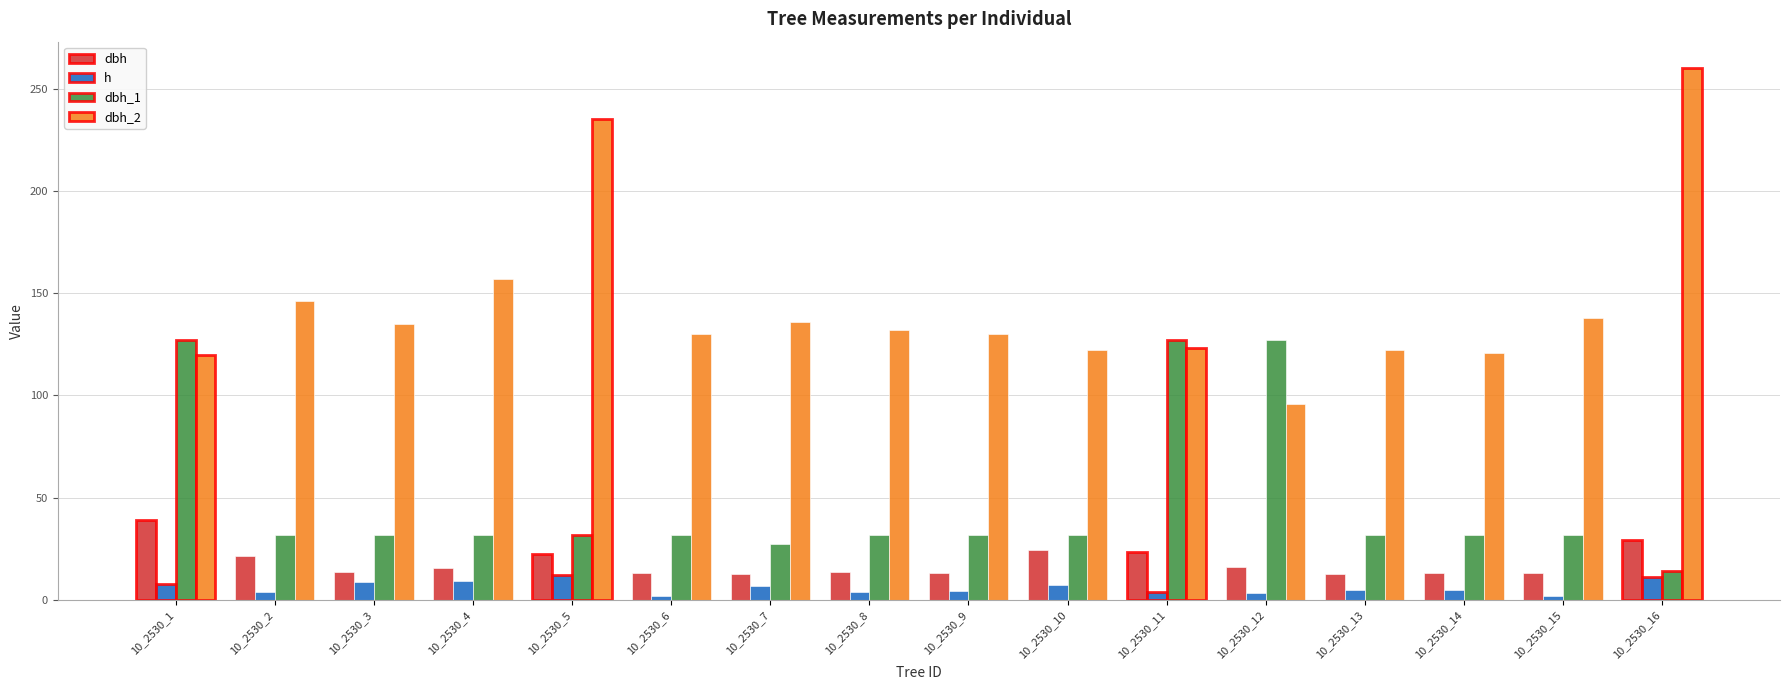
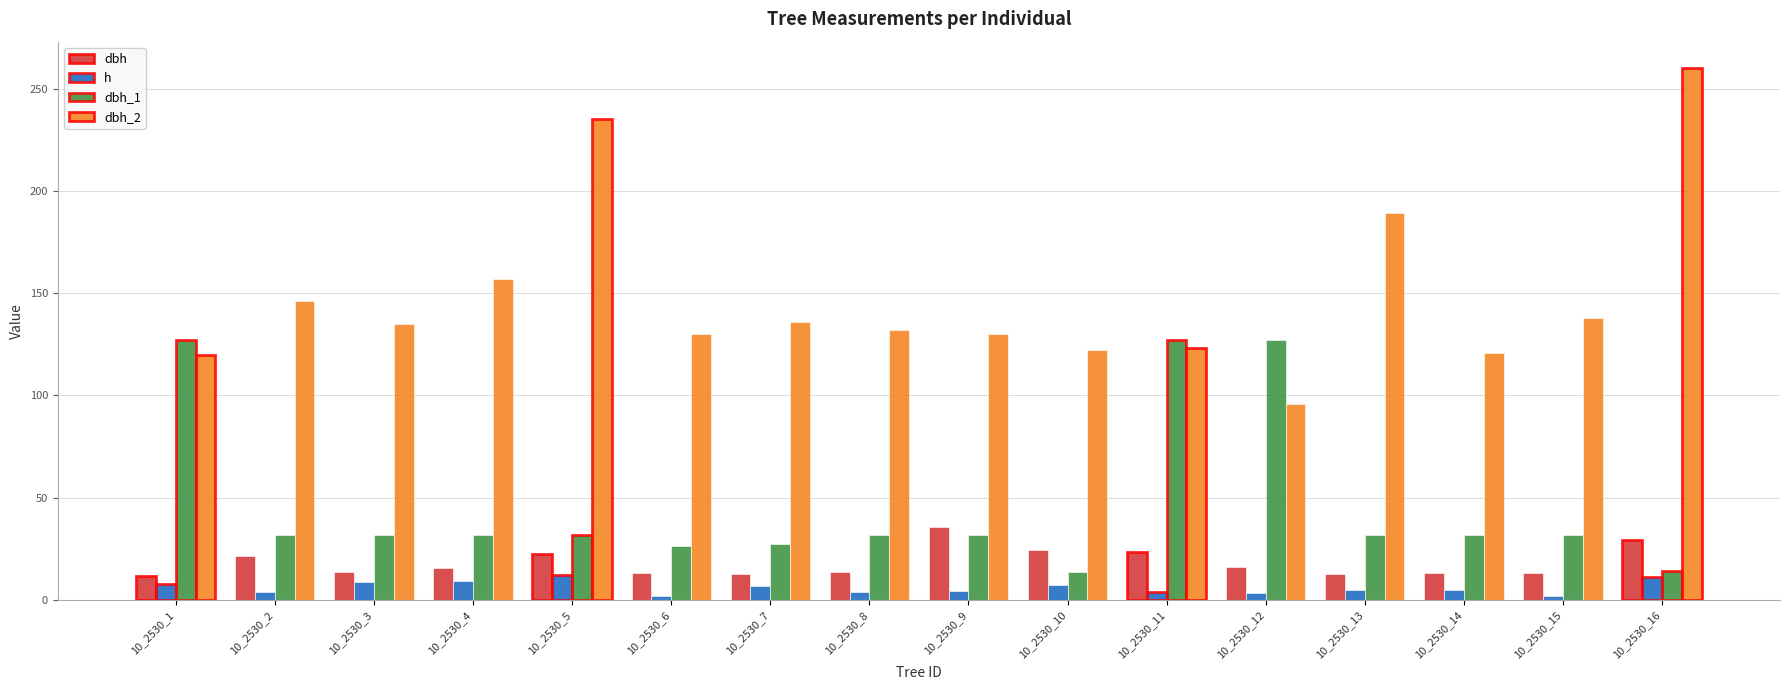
  {
    "dbh": {
-     "10_2530_1": 39,
+     "10_2530_1": 12,
      "10_2530_2": 22,
      "10_2530_3": 14,
      "10_2530_4": 16,
      "10_2530_5": 22,
      "10_2530_6": 13,
      "10_2530_7": 13,
      "10_2530_8": 14,
-     "10_2530_9": 13,
+     "10_2530_9": 36,
      "10_2530_10": 25,
      "10_2530_11": 24,
      "10_2530_12": 16,
      "10_2530_13": 13,
      "10_2530_14": 13,
      "10_2530_15": 13,
      "10_2530_16": 30
    },
    "h": {
      "10_2530_1": 8,
      "10_2530_2": 4,
      "10_2530_3": 9,
      "10_2530_4": 10,
      "10_2530_5": 12,
      "10_2530_6": 2,
      "10_2530_7": 7,
      "10_2530_8": 4,
      "10_2530_9": 5,
      "10_2530_10": 8,
      "10_2530_11": 4,
      "10_2530_12": 4,
      "10_2530_13": 5,
      "10_2530_14": 5,
      "10_2530_15": 2,
      "10_2530_16": 11
    },
    "dbh_1": {
      "10_2530_1": 127,
      "10_2530_2": 32,
      "10_2530_3": 32,
      "10_2530_4": 32,
      "10_2530_5": 32,
-     "10_2530_6": 32,
+     "10_2530_6": 26,
      "10_2530_7": 27,
      "10_2530_8": 32,
      "10_2530_9": 32,
-     "10_2530_10": 32,
+     "10_2530_10": 14,
      "10_2530_11": 127,
      "10_2530_12": 127,
      "10_2530_13": 32,
      "10_2530_14": 32,
      "10_2530_15": 32,
      "10_2530_16": 14
    },
    "dbh_2": {
      "10_2530_1": 120,
      "10_2530_2": 146,
      "10_2530_3": 135,
      "10_2530_4": 157,
      "10_2530_5": 235,
      "10_2530_6": 130,
      "10_2530_7": 136,
      "10_2530_8": 132,
      "10_2530_9": 130,
      "10_2530_10": 122,
      "10_2530_11": 123,
      "10_2530_12": 96,
-     "10_2530_13": 122,
+     "10_2530_13": 189,
      "10_2530_14": 121,
      "10_2530_15": 138,
      "10_2530_16": 260
    }
  }
